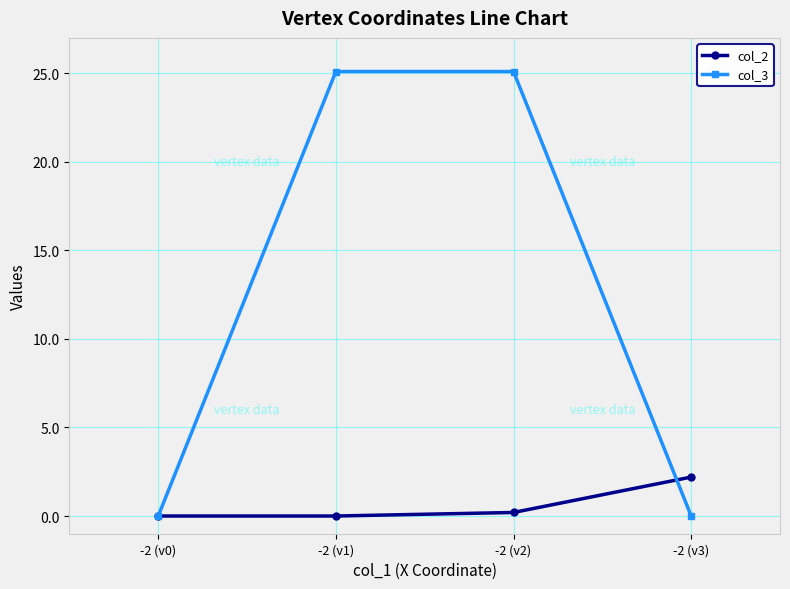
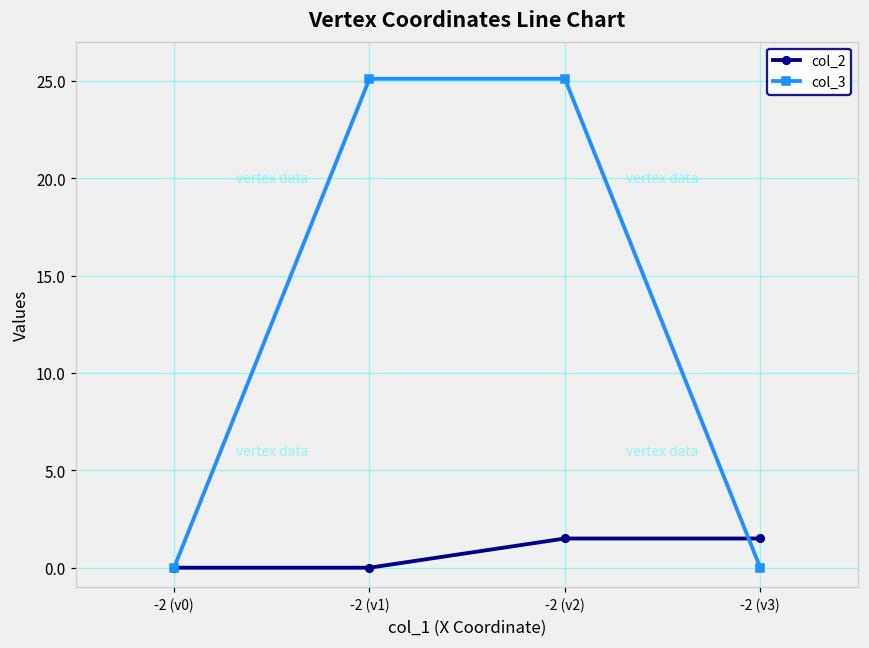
  {
    "col_2": {
      "-2 (v1)": 0.0,
-     "-2 (v2)": 0.2,
-     "-2 (v3)": 2.2
+     "-2 (v2)": 1.5,
+     "-2 (v3)": 1.5
    },
    "col_3": {
      "-2 (v1)": 25.1,
      "-2 (v2)": 25.1,
      "-2 (v3)": 0.0
    }
  }
